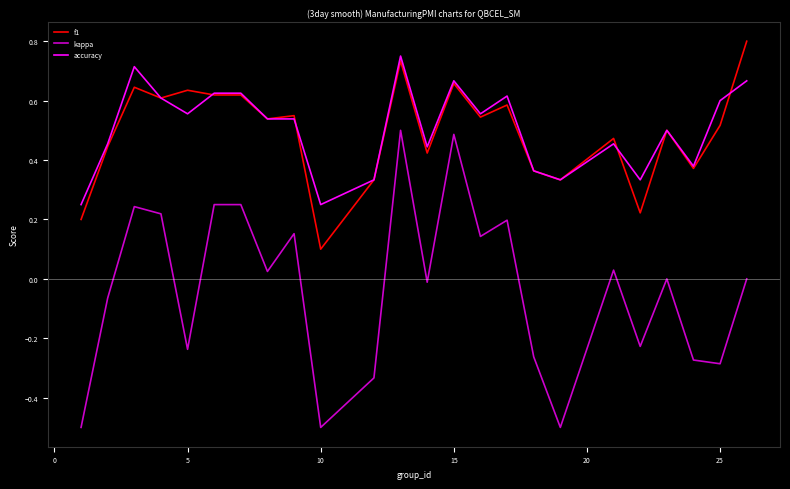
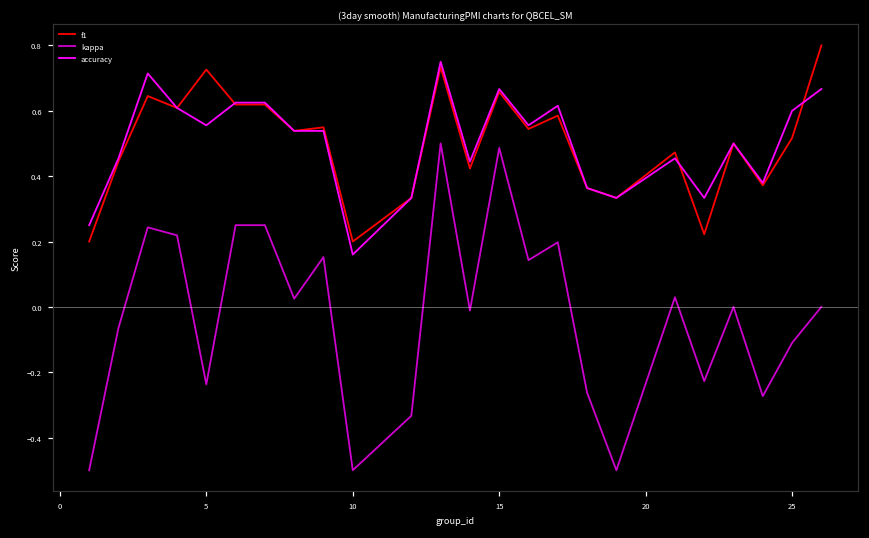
  {
    "f1": {
-     "5": 0.63,
-     "10": 0.1,
+     "5": 0.73,
+     "10": 0.2,
      "15": 0.66,
      "25": 0.52
    },
    "kappa": {
      "5": -0.24,
      "10": -0.50,
      "15": 0.49,
-     "25": -0.29
+     "25": -0.11
    },
    "accuracy": {
      "5": 0.56,
-     "10": 0.25,
+     "10": 0.16,
      "15": 0.67,
      "25": 0.60
    }
  }
